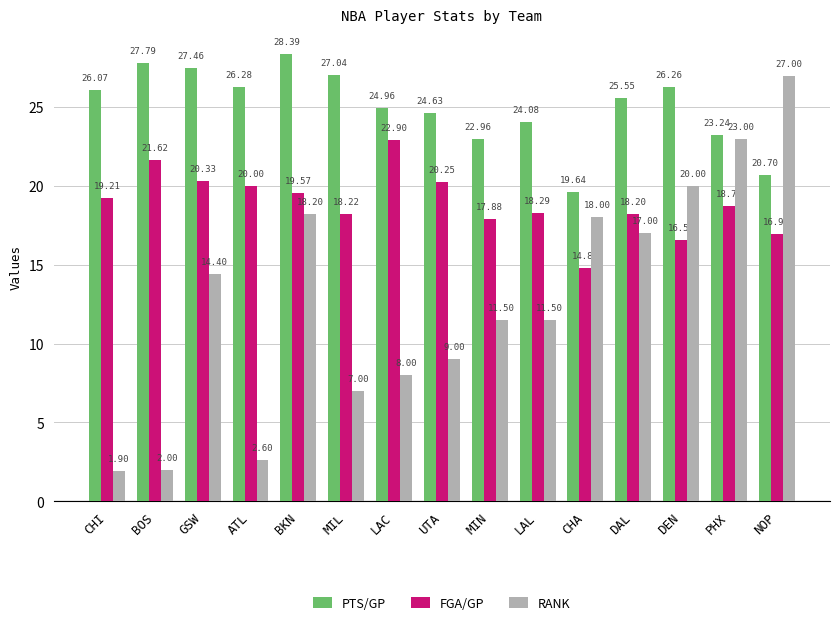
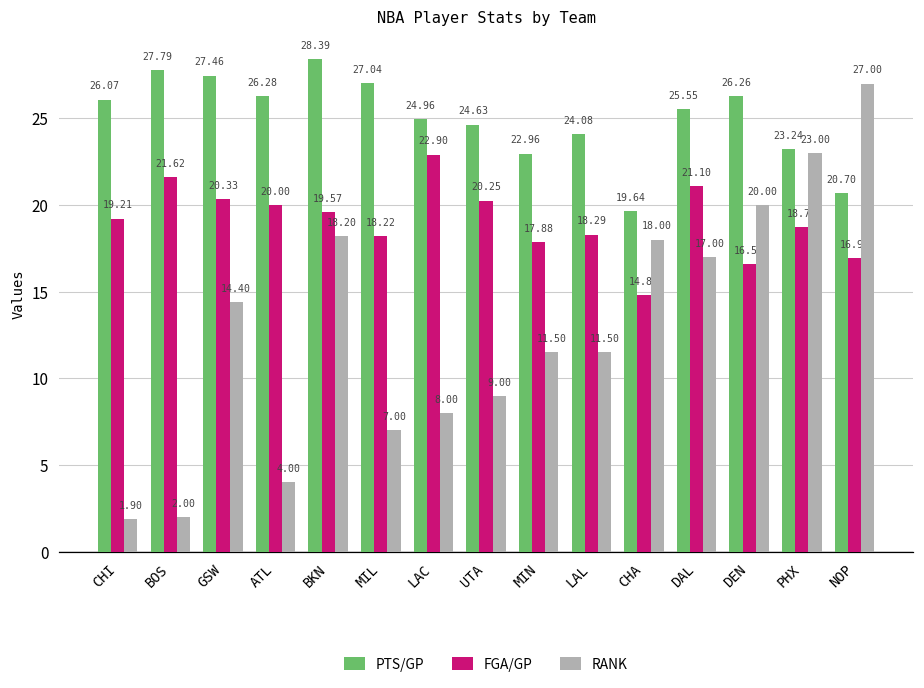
  {
    "PTS/GP": {
      "CHI": 26.07,
      "BOS": 27.79,
      "GSW": 27.46,
      "ATL": 26.28,
      "BKN": 28.39,
      "MIL": 27.04,
      "LAC": 24.96,
      "UTA": 24.63,
      "MIN": 22.96,
      "LAL": 24.08,
      "CHA": 19.64,
      "DAL": 25.55,
      "DEN": 26.26,
      "PHX": 23.24,
      "NOP": 20.70
    },
    "FGA/GP": {
      "CHI": 19.21,
      "BOS": 21.62,
      "GSW": 20.33,
      "ATL": 20.00,
      "BKN": 19.57,
      "MIL": 18.22,
      "LAC": 22.90,
      "UTA": 20.25,
      "MIN": 17.88,
      "LAL": 18.29,
      "CHA": 14.81,
-     "DAL": 18.20,
+     "DAL": 21.10,
      "DEN": 16.59,
      "PHX": 18.71,
      "NOP": 16.94
    },
    "RANK": {
      "CHI": 1.90,
      "BOS": 2.00,
      "GSW": 14.40,
-     "ATL": 2.60,
+     "ATL": 4.00,
      "BKN": 18.20,
      "MIL": 7.00,
      "LAC": 8.00,
      "UTA": 9.00,
      "MIN": 11.50,
      "LAL": 11.50,
      "CHA": 18.00,
      "DAL": 17.00,
      "DEN": 20.00,
      "PHX": 23.00,
      "NOP": 27.00
    }
  }
